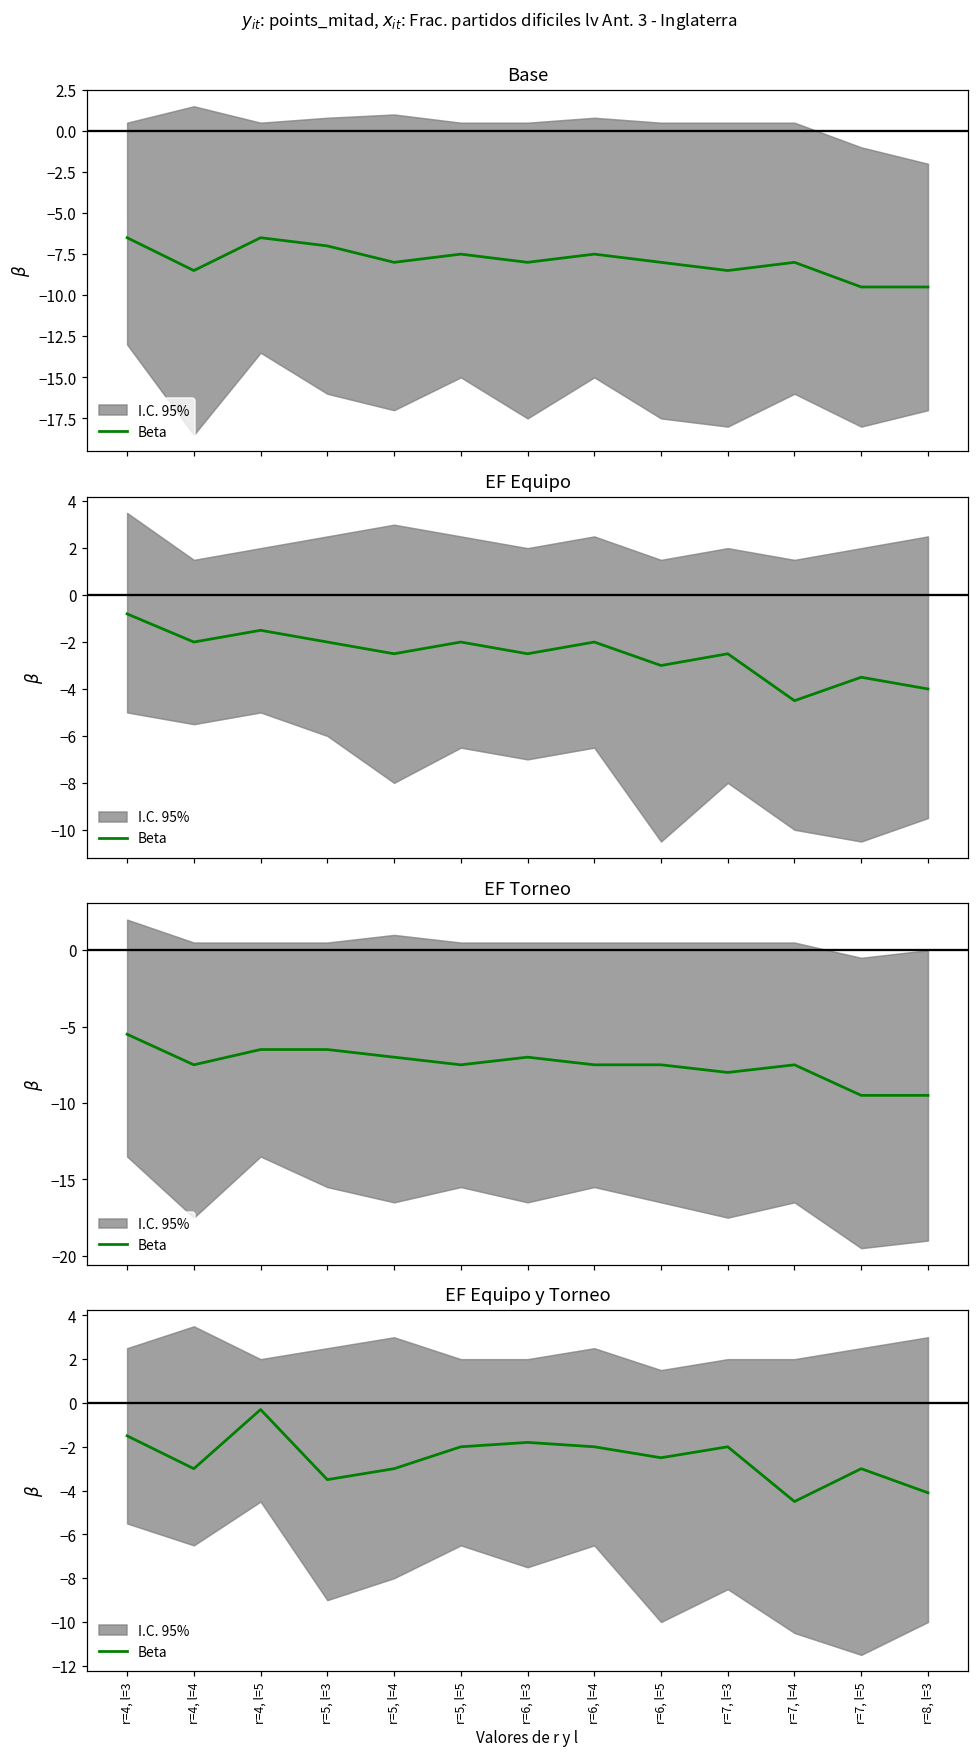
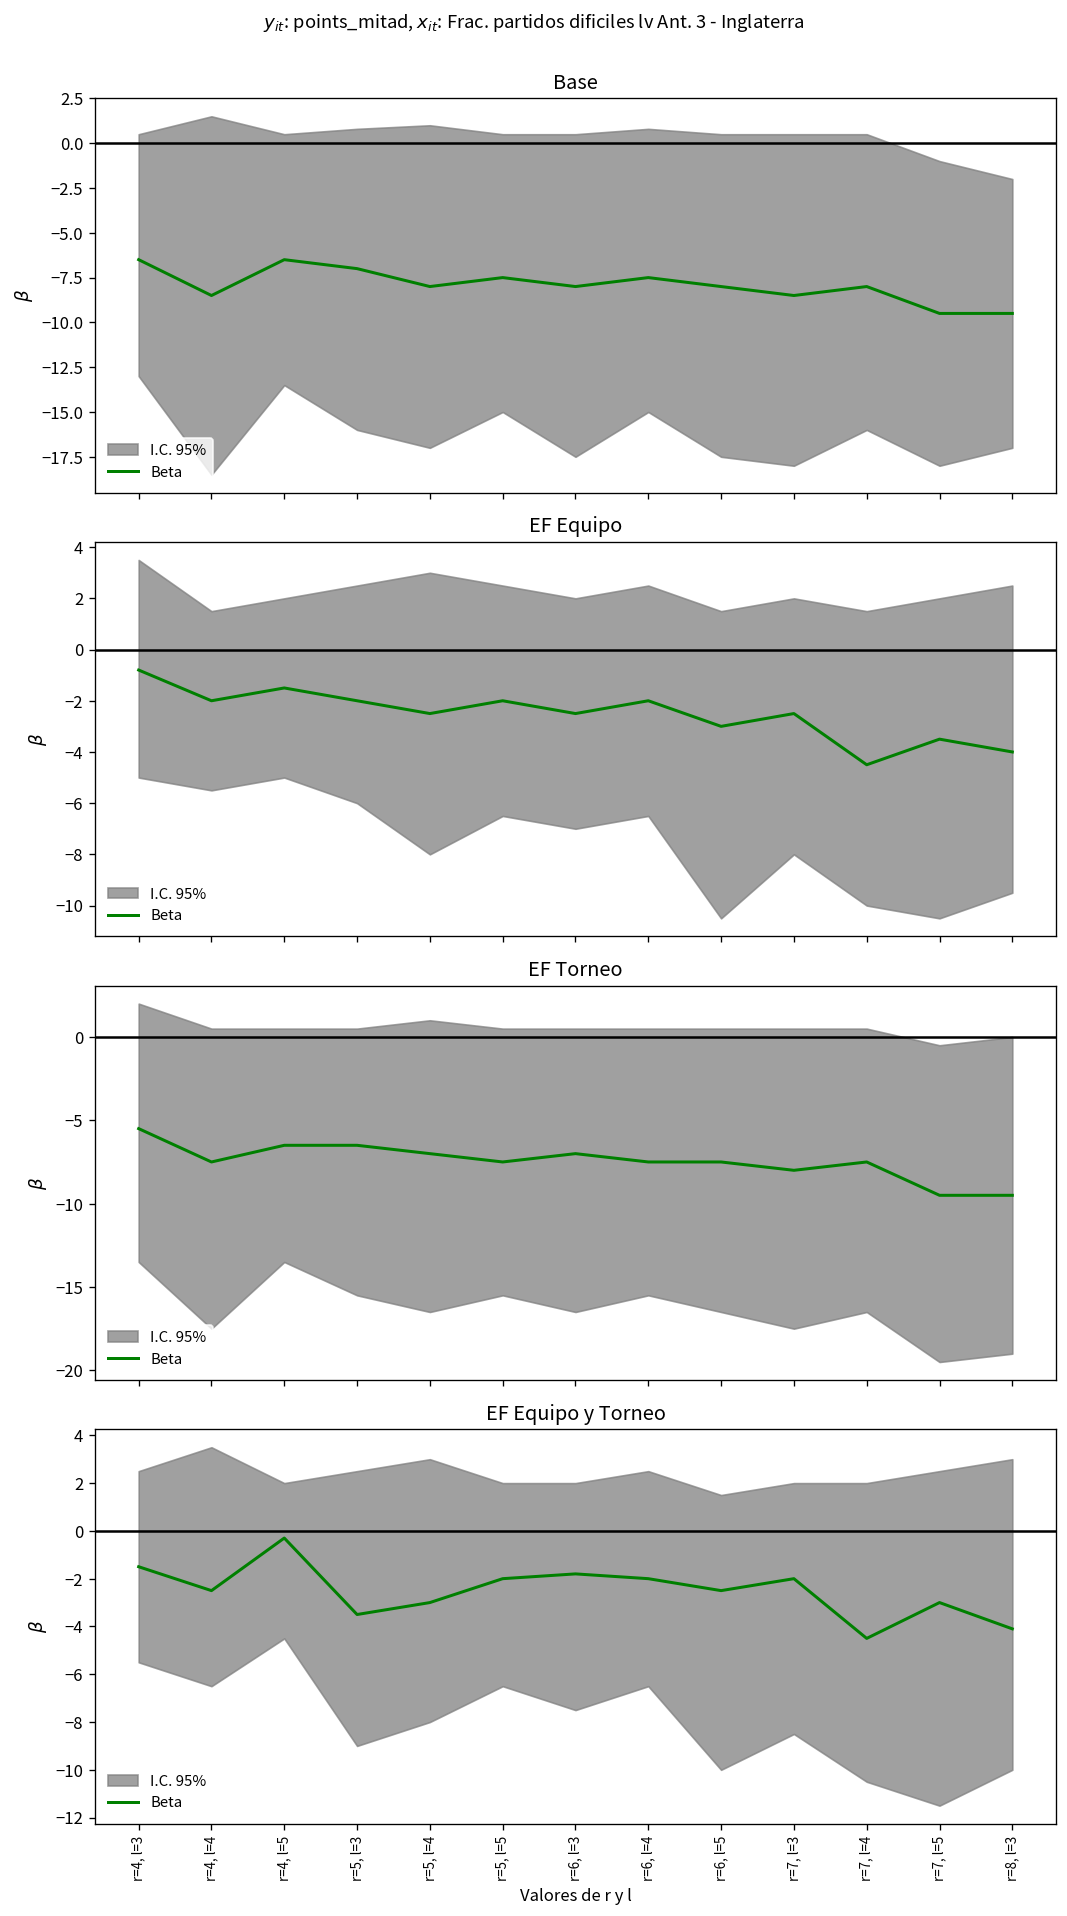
  {
    "EF Equipo y Torneo": {
      "Beta": {
        "r=4, l=3": -1.5,
-       "r=4, l=4": -3.0,
+       "r=4, l=4": -2.5,
        "r=4, l=5": -0.3,
        "r=5, l=3": -3.5,
        "r=5, l=4": -3.0,
        "r=5, l=5": -2.0,
        "r=6, l=3": -1.8,
        "r=6, l=4": -2.0,
        "r=6, l=5": -2.5,
        "r=7, l=3": -2.0,
        "r=7, l=4": -4.5,
        "r=7, l=5": -3.0,
        "r=8, l=3": -4.1
      }
    }
  }
